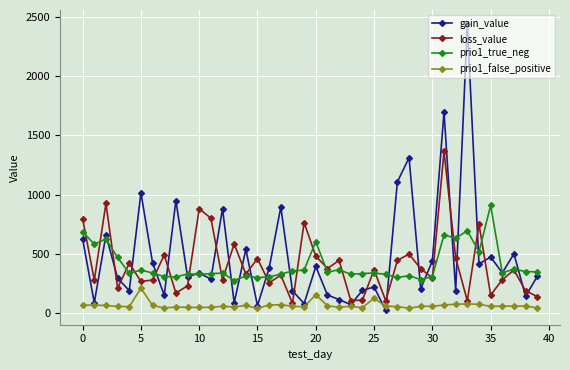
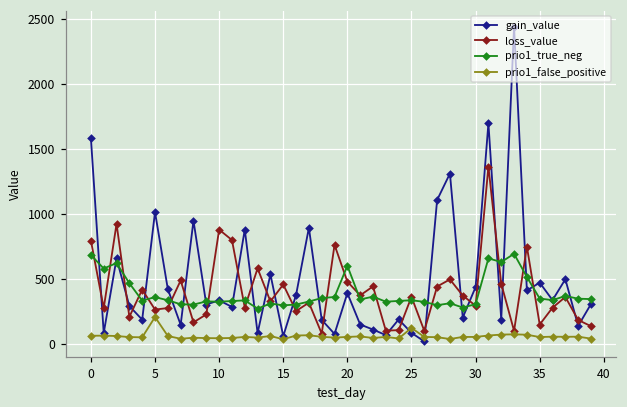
  {
    "gain_value": {
-     "0": 620,
+     "0": 1590,
      "5": 1010,
      "15": 60,
      "20": 390,
-     "25": 220,
+     "25": 90,
      "30": 440,
      "35": 470
    },
    "loss_value": {
      "0": 800,
      "5": 270,
      "10": 880,
      "15": 460,
      "20": 480,
      "25": 360,
      "35": 150
    },
    "prio1_true_neg": {
      "0": 690,
      "5": 360,
      "15": 300,
      "20": 600,
      "25": 340,
-     "35": 910
+     "35": 350
    },
    "prio1_false_positive": {
      "0": 60,
      "5": 210,
      "10": 50,
      "15": 40,
-     "20": 150,
+     "20": 60,
      "25": 120,
      "30": 60,
      "35": 50
    }
  }
